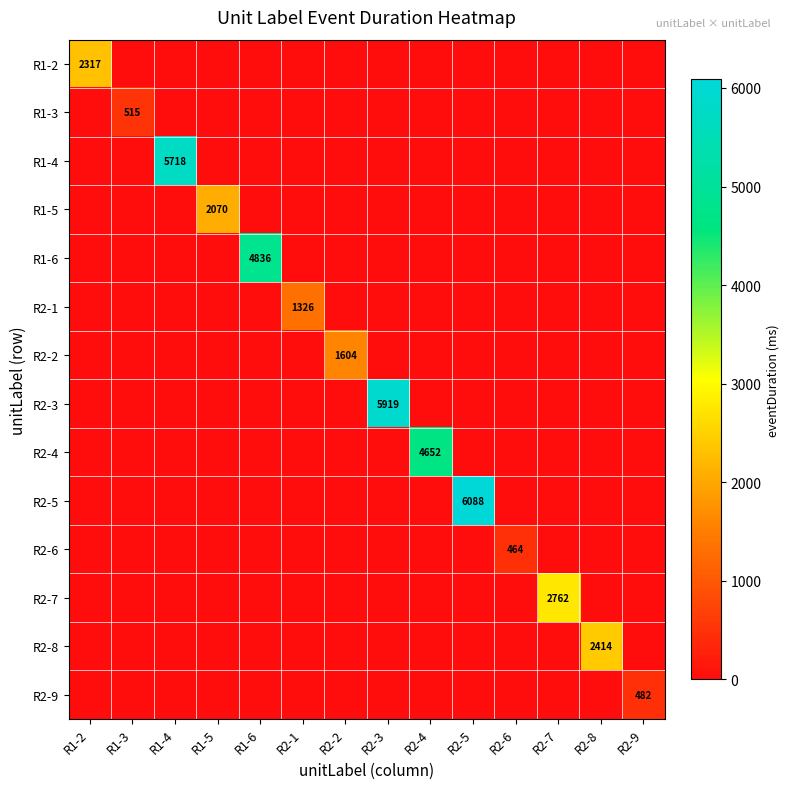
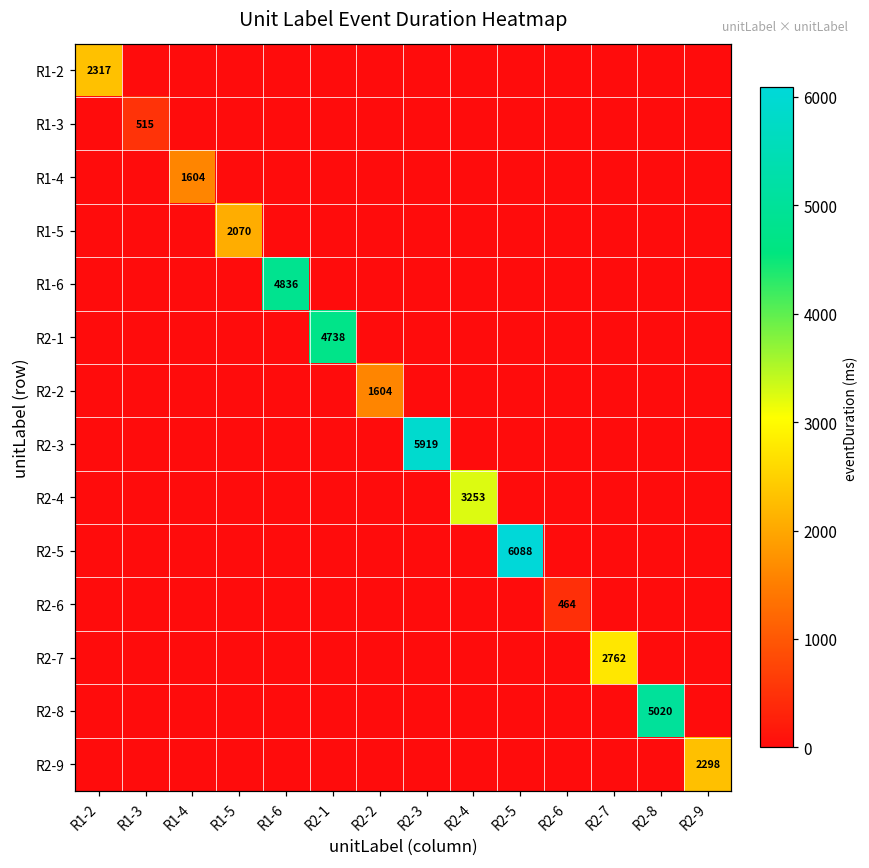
  {
    "R1-2": {
      "R1-2": 2317
    },
    "R1-3": {
      "R1-3": 515
    },
    "R1-4": {
-     "R1-4": 5718
+     "R1-4": 1604
    },
    "R1-5": {
      "R1-5": 2070
    },
    "R1-6": {
      "R1-6": 4836
    },
    "R2-1": {
-     "R2-1": 1326
+     "R2-1": 4738
    },
    "R2-2": {
      "R2-2": 1604
    },
    "R2-3": {
      "R2-3": 5919
    },
    "R2-4": {
-     "R2-4": 4652
+     "R2-4": 3253
    },
    "R2-5": {
      "R2-5": 6088
    },
    "R2-6": {
      "R2-6": 464
    },
    "R2-7": {
      "R2-7": 2762
    },
    "R2-8": {
-     "R2-8": 2414
+     "R2-8": 5020
    },
    "R2-9": {
-     "R2-9": 482
+     "R2-9": 2298
    }
  }
